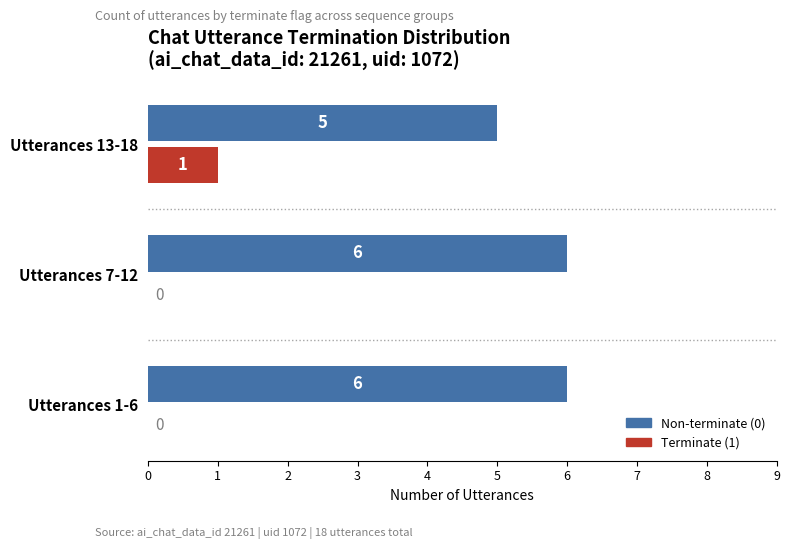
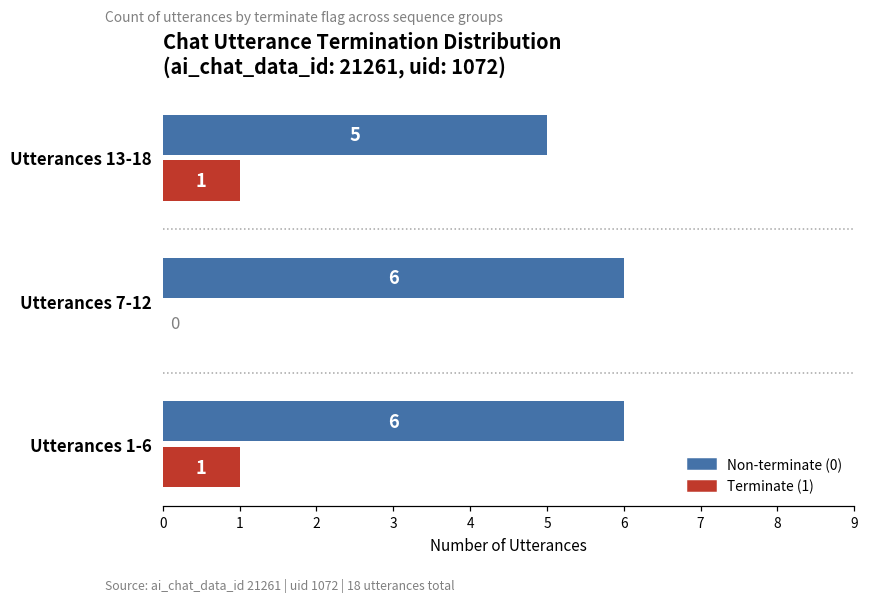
  {
    "Non-terminate (0)": {
      "Utterances 13-18": 5,
      "Utterances 7-12": 6,
      "Utterances 1-6": 6
    },
    "Terminate (1)": {
      "Utterances 13-18": 1,
      "Utterances 7-12": 0,
-     "Utterances 1-6": 0
+     "Utterances 1-6": 1
    }
  }
